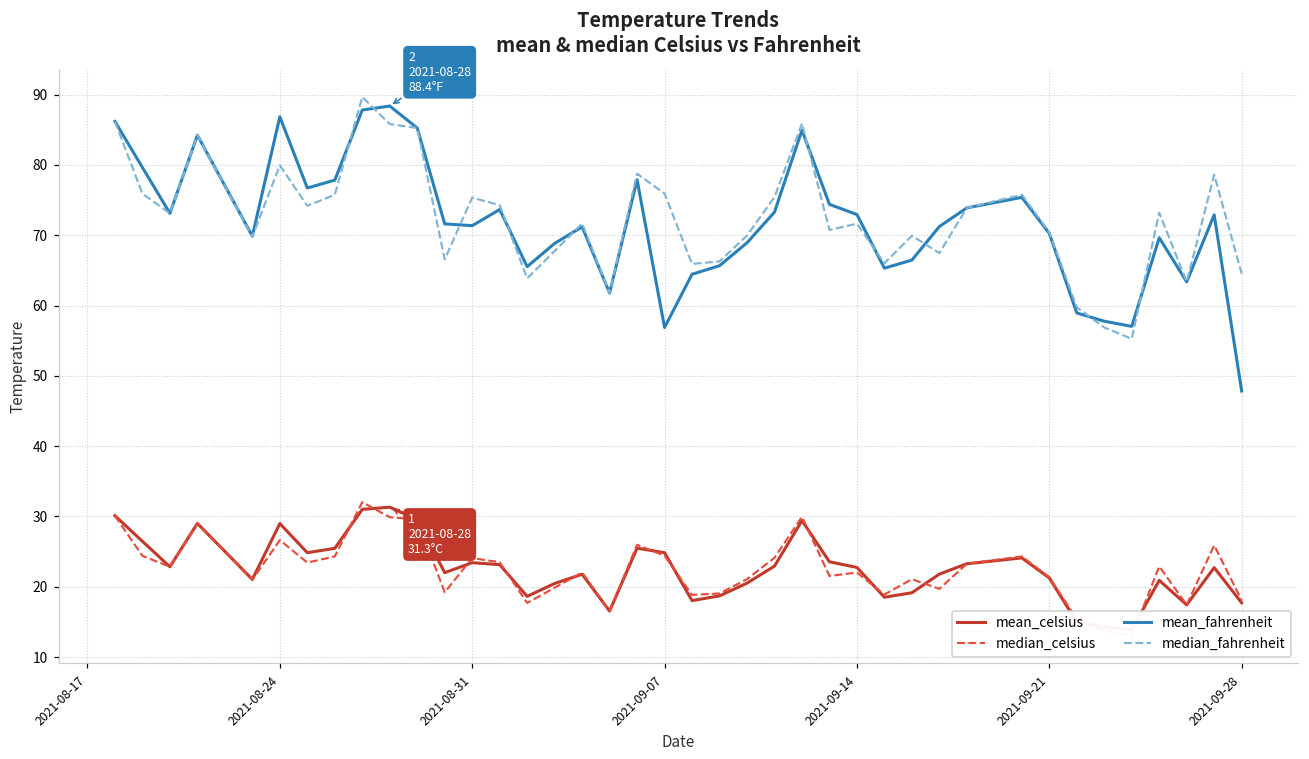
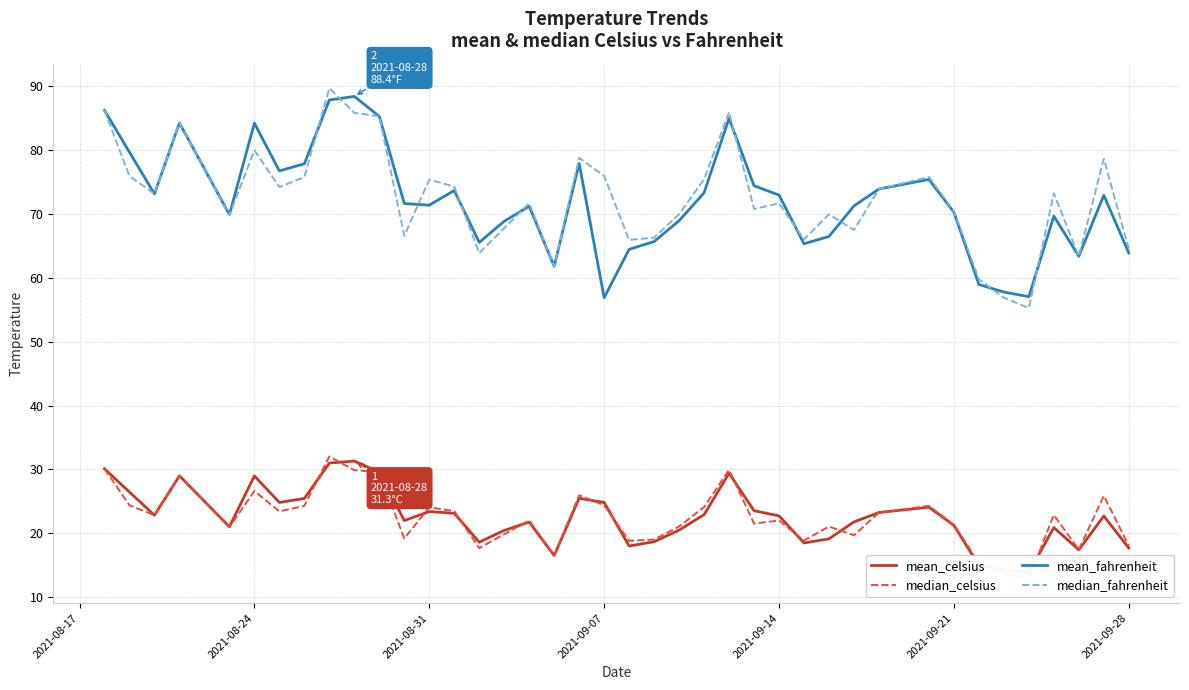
  {
    "mean_fahrenheit": {
-     "2021-08-24": 87,
+     "2021-08-24": 84,
      "2021-08-31": 71,
      "2021-09-07": 57,
      "2021-09-14": 73,
-     "2021-09-28": 48
+     "2021-09-28": 64
    },
    "median_fahrenheit": {
      "2021-08-24": 80,
      "2021-08-31": 75,
      "2021-09-07": 76,
      "2021-09-14": 72,
      "2021-09-28": 65
    }
  }
